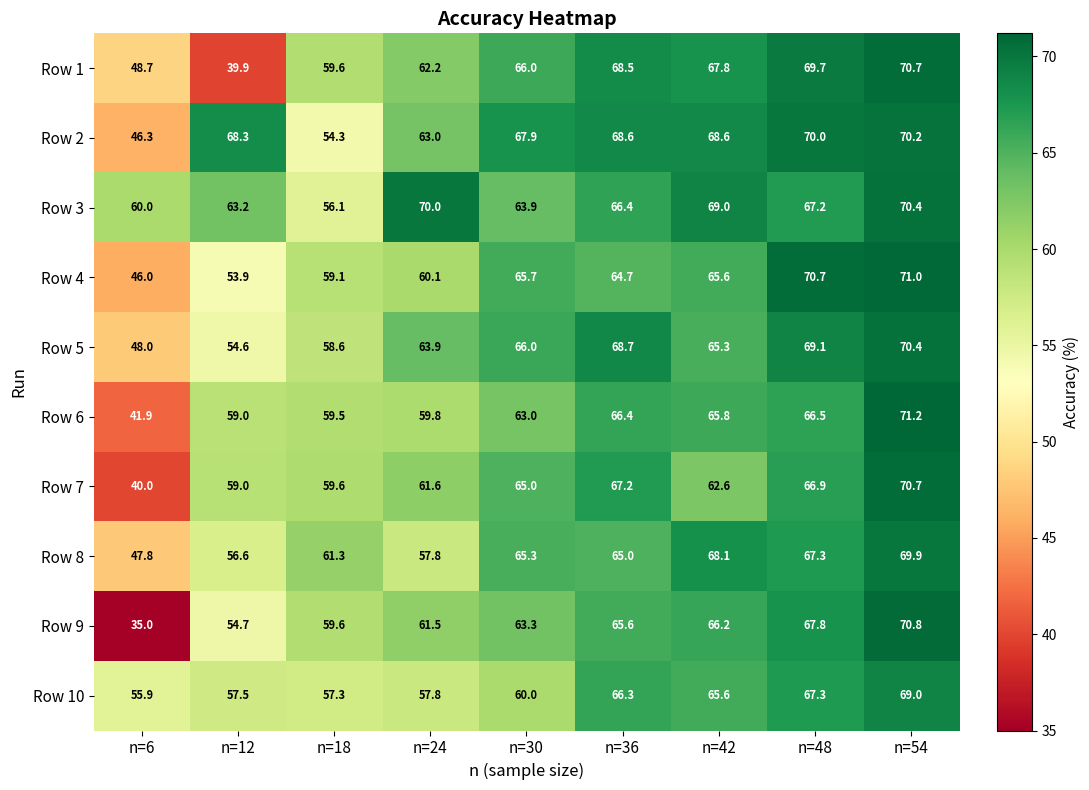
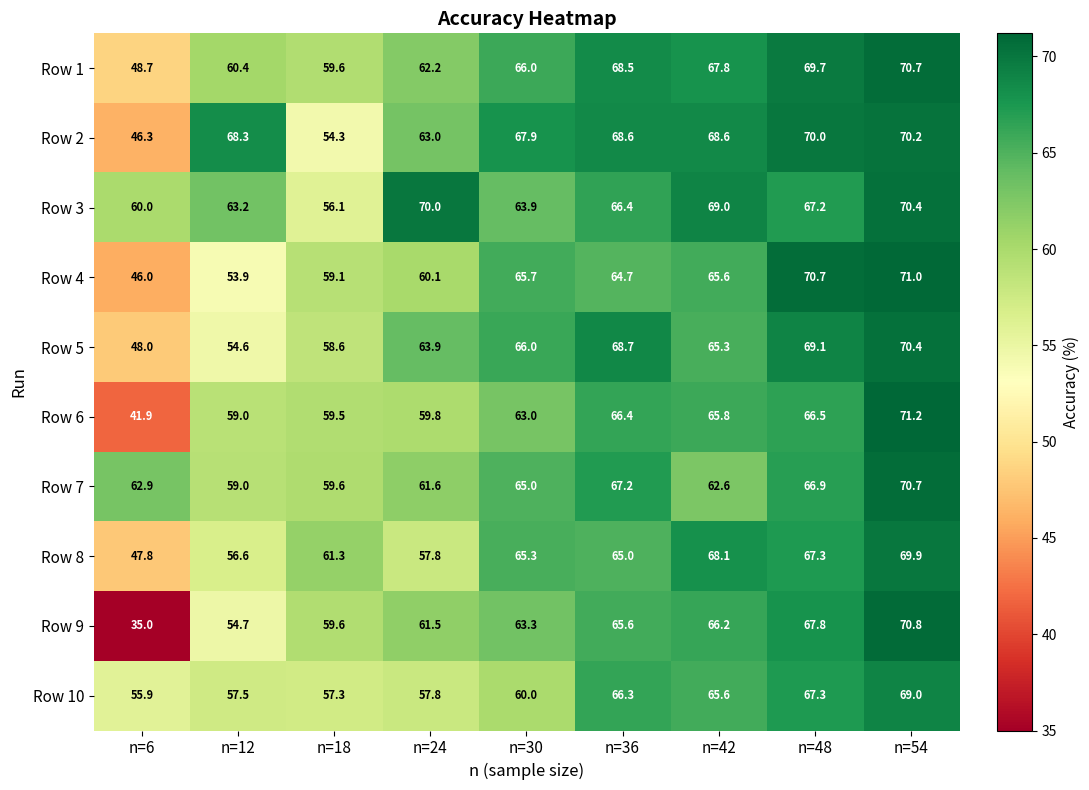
  {
    "Row 1": {
      "n=6": 48.7,
-     "n=12": 39.9,
+     "n=12": 60.4,
      "n=18": 59.6,
      "n=24": 62.2,
      "n=30": 66.0,
      "n=36": 68.5,
      "n=42": 67.8,
      "n=48": 69.7,
      "n=54": 70.7
    },
    "Row 2": {
      "n=6": 46.3,
      "n=12": 68.3,
      "n=18": 54.3,
      "n=24": 63.0,
      "n=30": 67.9,
      "n=36": 68.6,
      "n=42": 68.6,
      "n=48": 70.0,
      "n=54": 70.2
    },
    "Row 3": {
      "n=6": 60.0,
      "n=12": 63.2,
      "n=18": 56.1,
      "n=24": 70.0,
      "n=30": 63.9,
      "n=36": 66.4,
      "n=42": 69.0,
      "n=48": 67.2,
      "n=54": 70.4
    },
    "Row 4": {
      "n=6": 46.0,
      "n=12": 53.9,
      "n=18": 59.1,
      "n=24": 60.1,
      "n=30": 65.7,
      "n=36": 64.7,
      "n=42": 65.6,
      "n=48": 70.7,
      "n=54": 71.0
    },
    "Row 5": {
      "n=6": 48.0,
      "n=12": 54.6,
      "n=18": 58.6,
      "n=24": 63.9,
      "n=30": 66.0,
      "n=36": 68.7,
      "n=42": 65.3,
      "n=48": 69.1,
      "n=54": 70.4
    },
    "Row 6": {
      "n=6": 41.9,
      "n=12": 59.0,
      "n=18": 59.5,
      "n=24": 59.8,
      "n=30": 63.0,
      "n=36": 66.4,
      "n=42": 65.8,
      "n=48": 66.5,
      "n=54": 71.2
    },
    "Row 7": {
-     "n=6": 40.0,
+     "n=6": 62.9,
      "n=12": 59.0,
      "n=18": 59.6,
      "n=24": 61.6,
      "n=30": 65.0,
      "n=36": 67.2,
      "n=42": 62.6,
      "n=48": 66.9,
      "n=54": 70.7
    },
    "Row 8": {
      "n=6": 47.8,
      "n=12": 56.6,
      "n=18": 61.3,
      "n=24": 57.8,
      "n=30": 65.3,
      "n=36": 65.0,
      "n=42": 68.1,
      "n=48": 67.3,
      "n=54": 69.9
    },
    "Row 9": {
      "n=6": 35.0,
      "n=12": 54.7,
      "n=18": 59.6,
      "n=24": 61.5,
      "n=30": 63.3,
      "n=36": 65.6,
      "n=42": 66.2,
      "n=48": 67.8,
      "n=54": 70.8
    },
    "Row 10": {
      "n=6": 55.9,
      "n=12": 57.5,
      "n=18": 57.3,
      "n=24": 57.8,
      "n=30": 60.0,
      "n=36": 66.3,
      "n=42": 65.6,
      "n=48": 67.3,
      "n=54": 69.0
    }
  }
